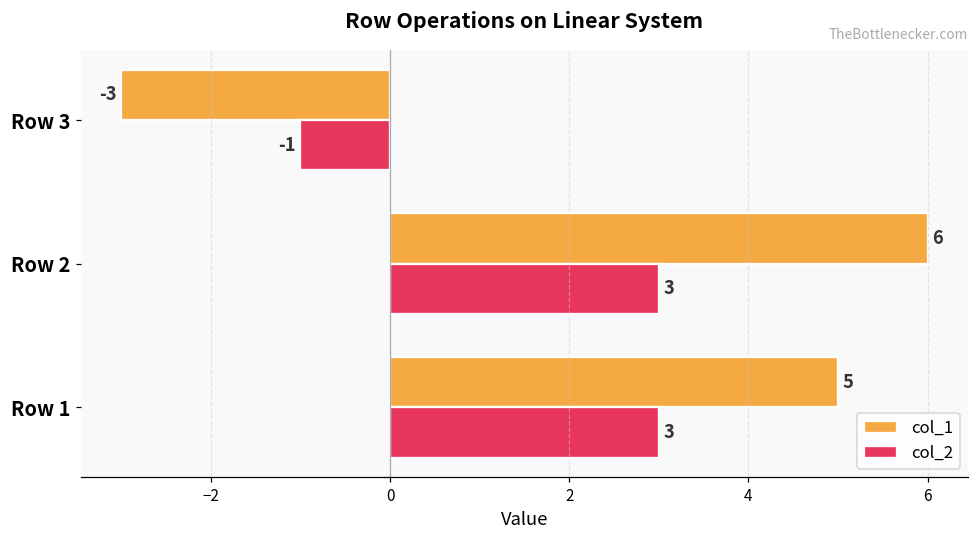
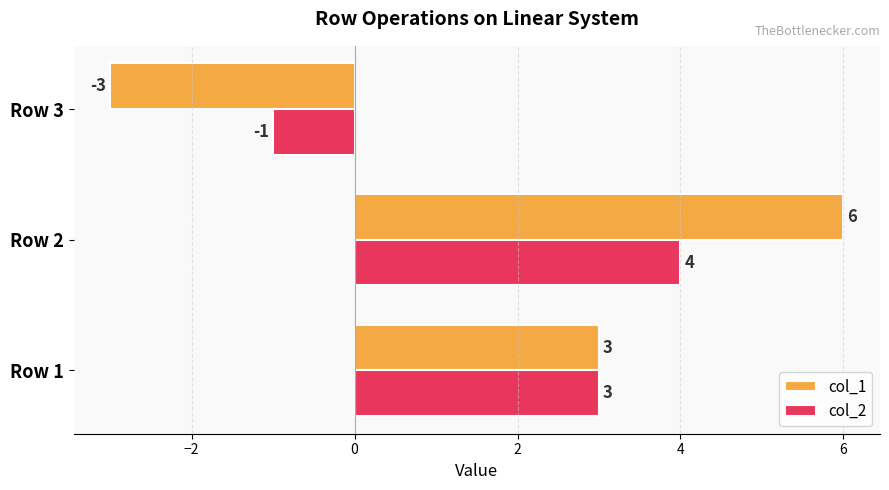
  {
    "col_1": {
      "Row 3": -3,
      "Row 2": 6,
-     "Row 1": 5
+     "Row 1": 3
    },
    "col_2": {
      "Row 3": -1,
-     "Row 2": 3,
+     "Row 2": 4,
      "Row 1": 3
    }
  }
